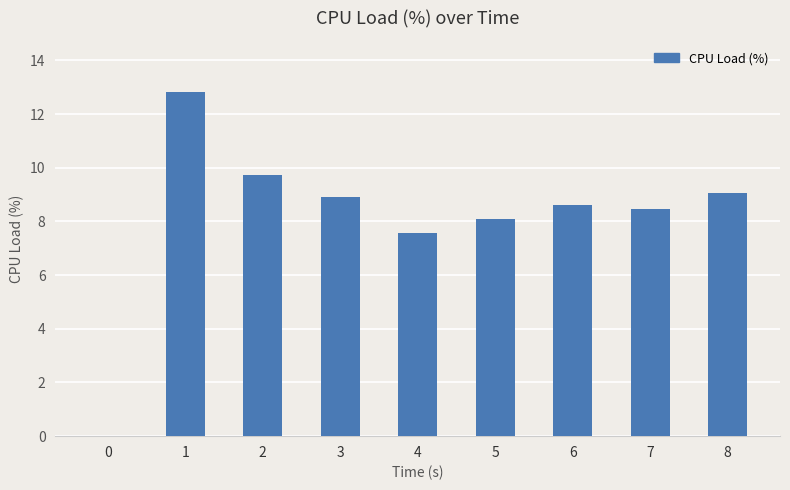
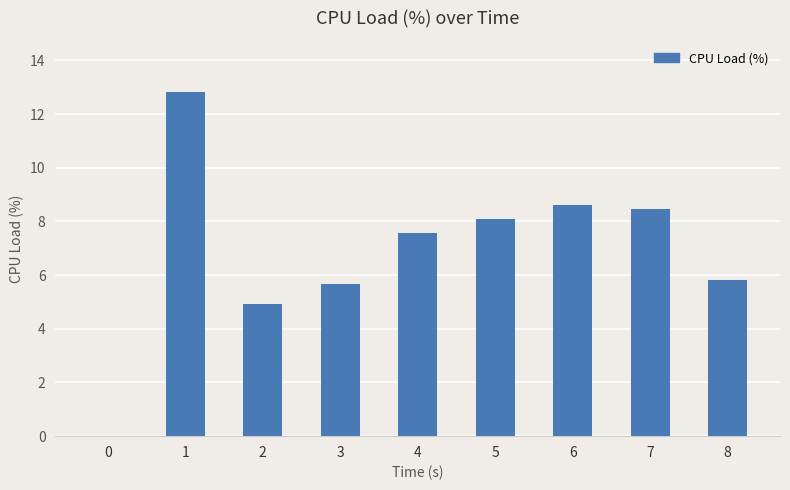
  {
    "0": 0.0,
    "1": 12.8,
-   "2": 9.7,
-   "3": 8.9,
+   "2": 4.9,
+   "3": 5.7,
    "4": 7.6,
    "5": 8.1,
    "6": 8.6,
    "7": 8.4,
-   "8": 9.1
+   "8": 5.8
  }
